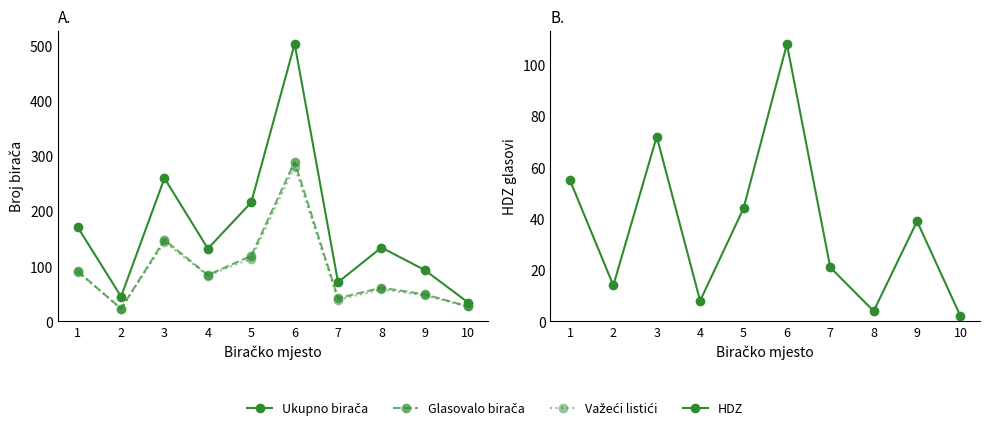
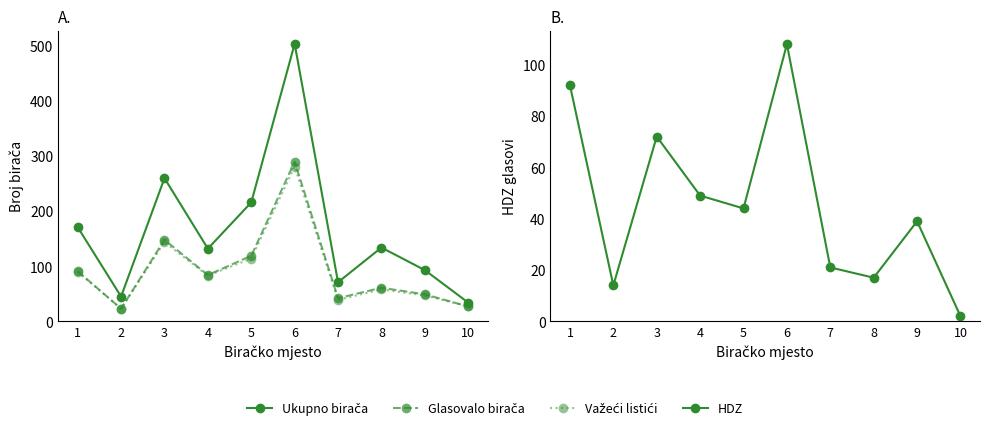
  {
    "B.": {
-     "1": 55,
+     "1": 92,
      "2": 14,
      "3": 72,
-     "4": 8,
+     "4": 49,
      "5": 44,
      "6": 108,
      "7": 21,
-     "8": 4,
+     "8": 17,
      "9": 39,
      "10": 2
    }
  }
